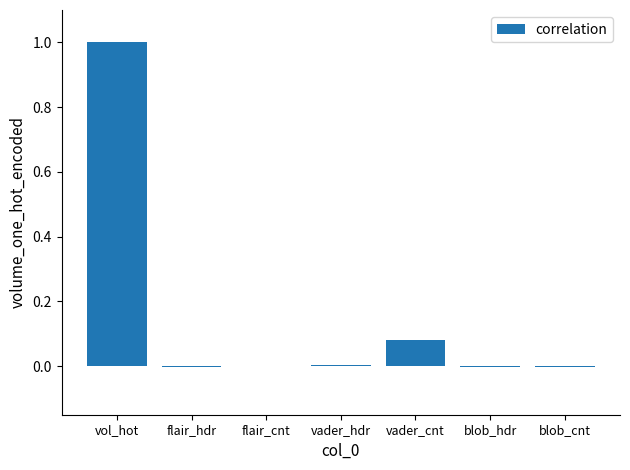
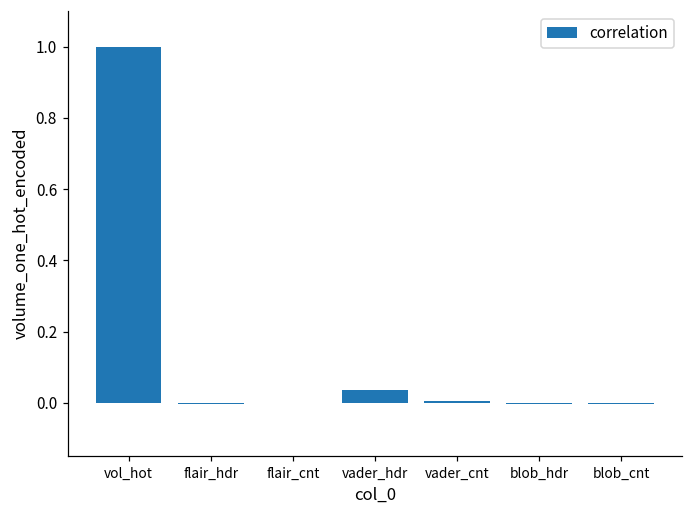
  {
    "vol_hot": 1.00,
-   "vader_hdr": 0.00,
-   "vader_cnt": 0.08
+   "vader_hdr": 0.04,
+   "vader_cnt": 0.00
  }
